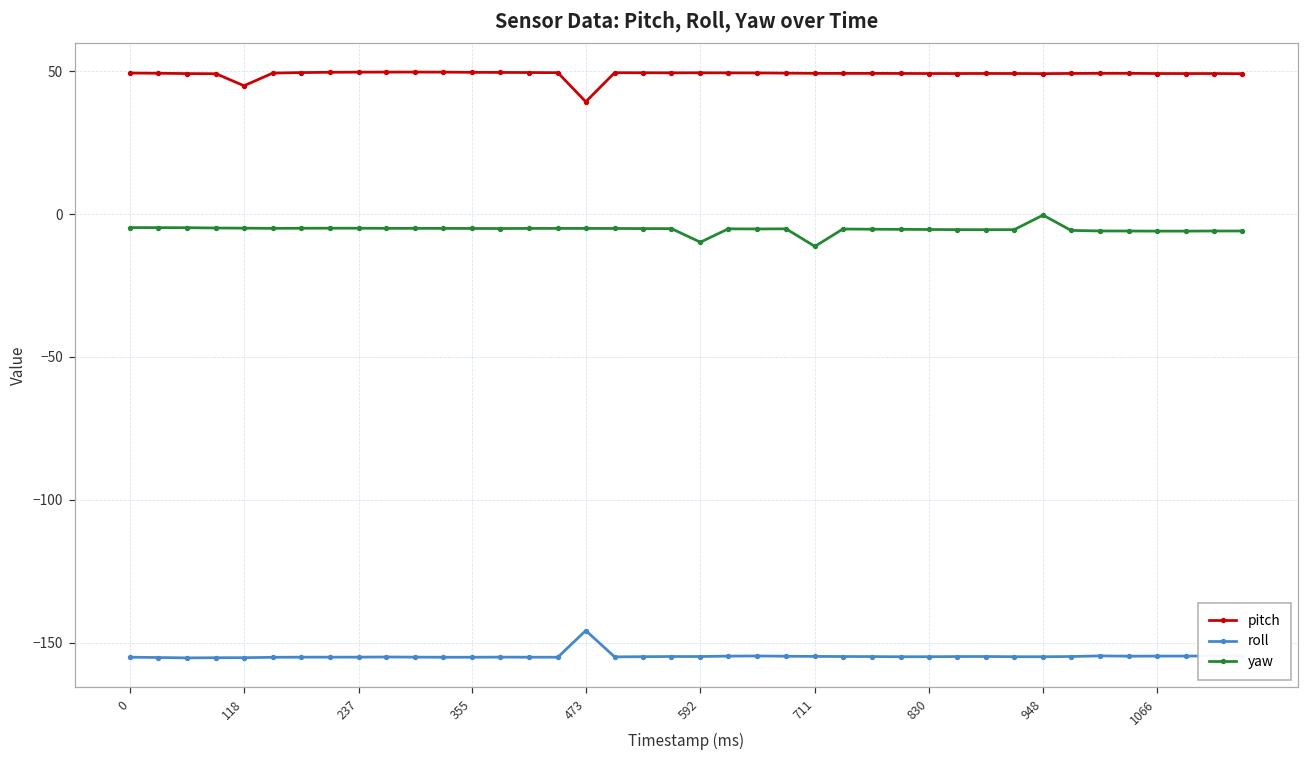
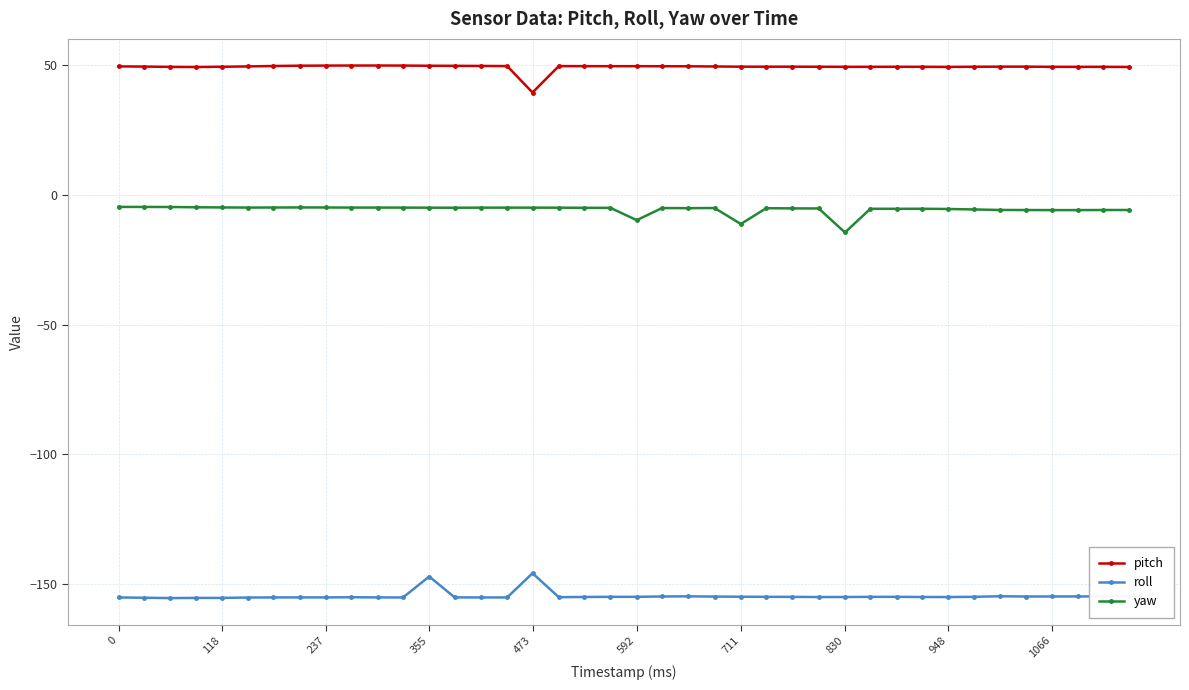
  {
    "pitch": {
      "0": 49,
-     "118": 45,
+     "118": 49,
      "237": 50,
      "355": 50,
      "473": 39,
      "592": 49,
      "711": 49,
      "830": 49,
      "948": 49,
      "1066": 49
    },
    "roll": {
      "0": -155,
      "118": -155,
      "237": -155,
-     "355": -155,
+     "355": -147,
      "473": -146,
      "592": -155,
      "711": -155,
      "830": -155,
      "948": -155,
      "1066": -155
    },
    "yaw": {
      "0": -5,
      "118": -5,
      "237": -5,
      "355": -5,
      "473": -5,
      "592": -10,
      "711": -11,
-     "830": -5,
-     "948": 0,
+     "830": -15,
+     "948": -6,
      "1066": -6
    }
  }
